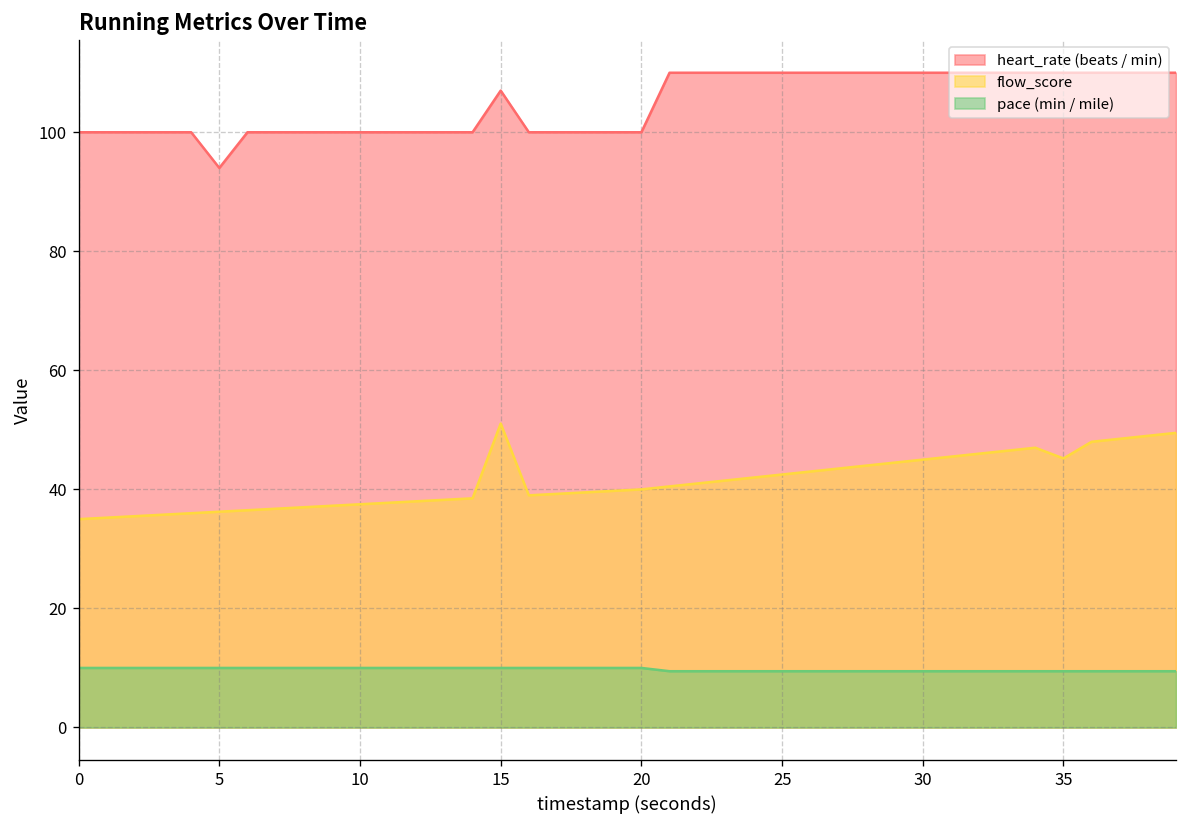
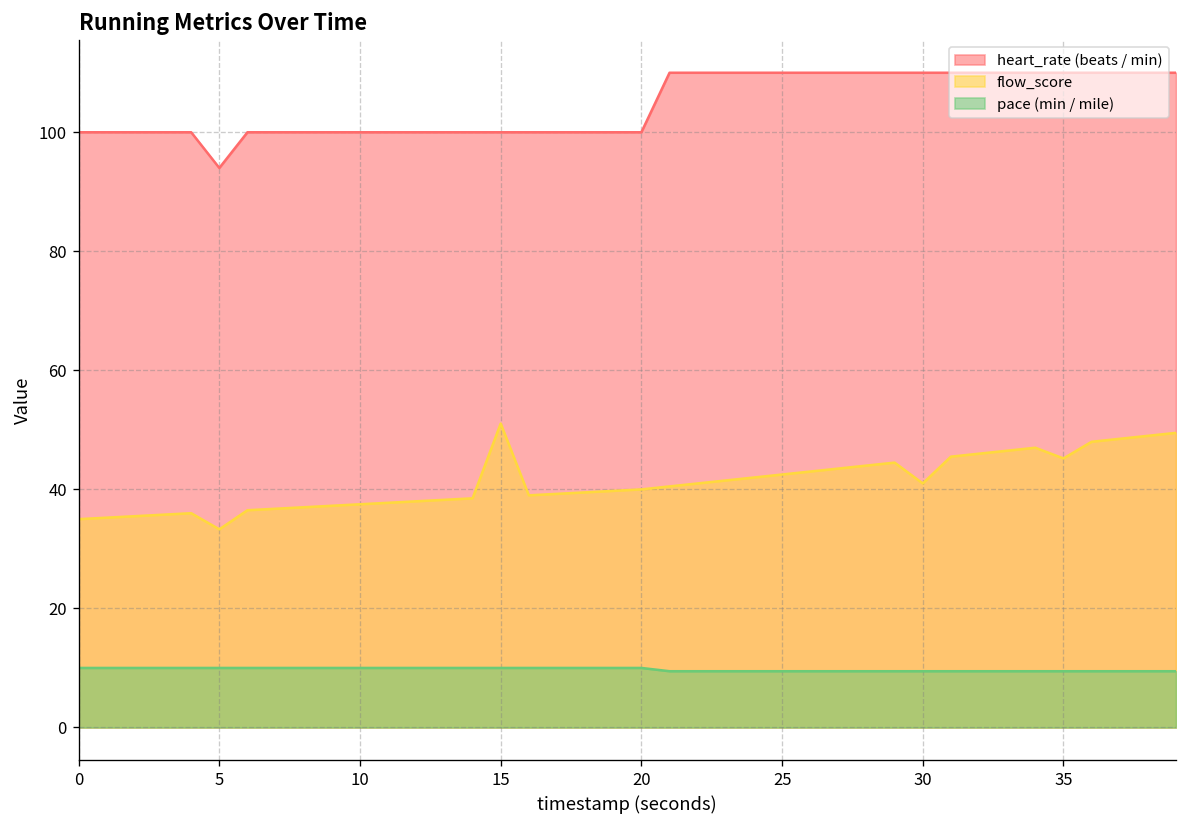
  {
    "heart_rate (beats / min)": {
      "0": 100,
      "5": 94,
      "10": 100,
-     "15": 107,
+     "15": 100,
      "20": 100,
      "25": 110,
      "30": 110
    },
    "flow_score": {
      "0": 35,
-     "5": 36,
+     "5": 33,
      "10": 38,
      "15": 51,
      "20": 40,
      "25": 43,
-     "30": 45,
+     "30": 41,
      "35": 45
    },
    "pace (min / mile)": {
      "0": 10,
      "5": 10,
      "10": 10,
      "15": 10,
      "20": 10,
      "25": 9,
      "30": 9,
      "35": 9
    }
  }
